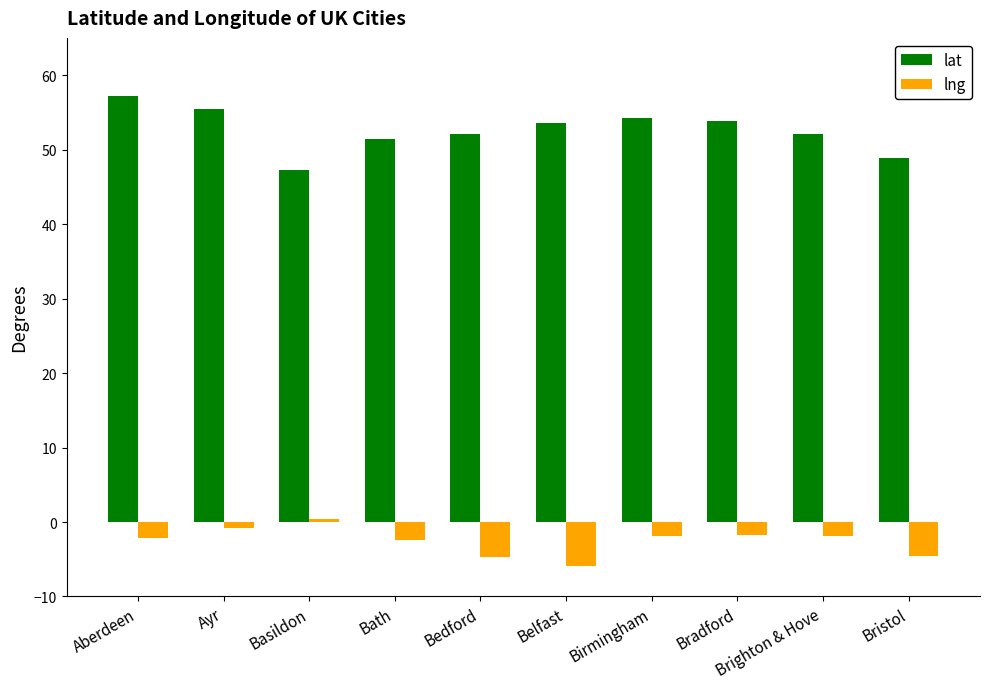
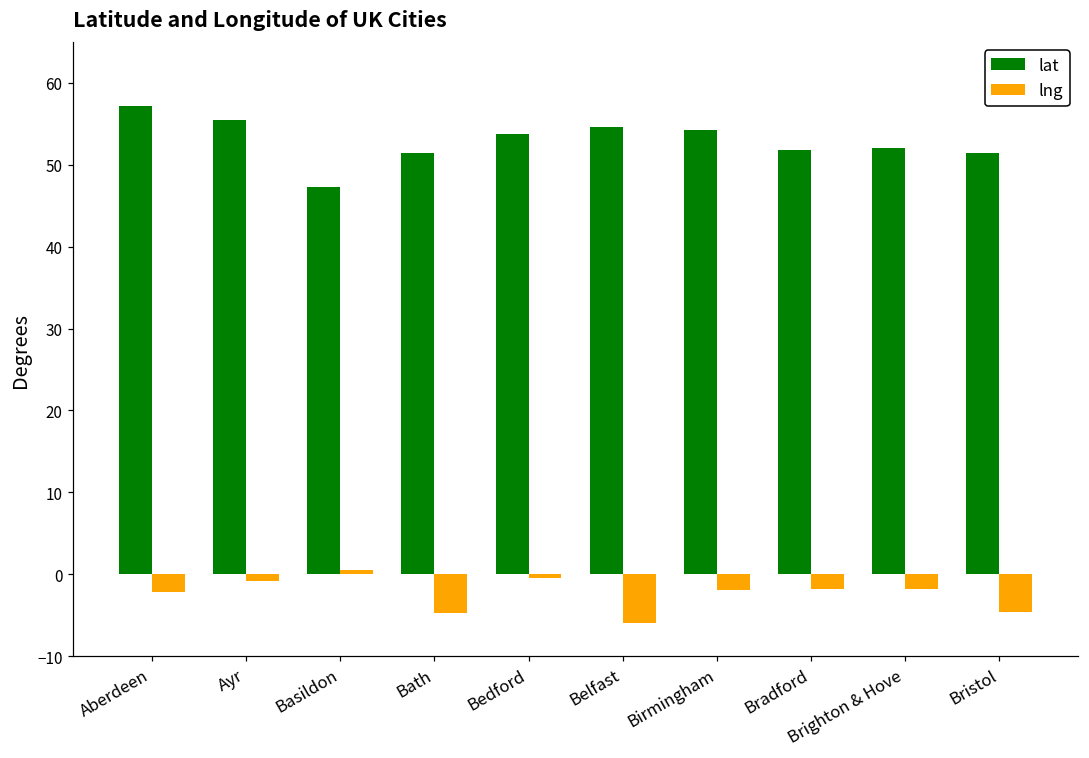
  {
    "lat": {
      "Aberdeen": 57,
      "Ayr": 55,
      "Basildon": 47,
      "Bath": 51,
-     "Bedford": 52,
-     "Belfast": 54,
+     "Bedford": 54,
+     "Belfast": 55,
      "Birmingham": 54,
-     "Bradford": 54,
+     "Bradford": 52,
      "Brighton & Hove": 52,
-     "Bristol": 49
+     "Bristol": 51
    },
    "lng": {
      "Aberdeen": -2,
      "Ayr": -1,
      "Basildon": 0,
-     "Bath": -2,
-     "Bedford": -5,
+     "Bath": -5,
+     "Bedford": 0,
      "Belfast": -6,
      "Birmingham": -2,
      "Bradford": -2,
      "Brighton & Hove": -2,
      "Bristol": -5
    }
  }
